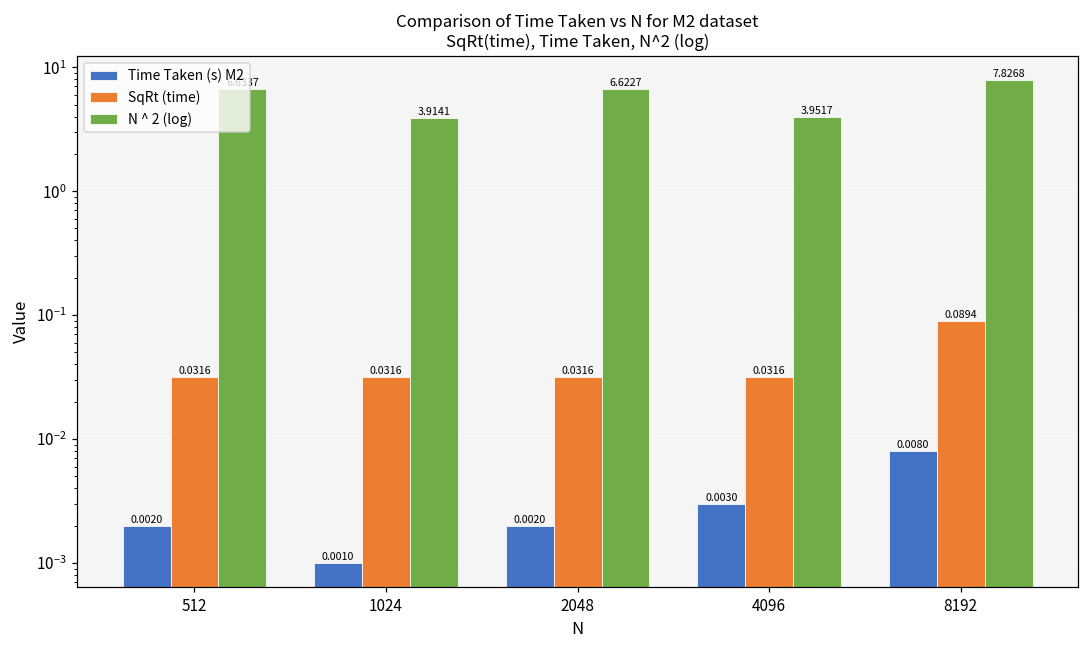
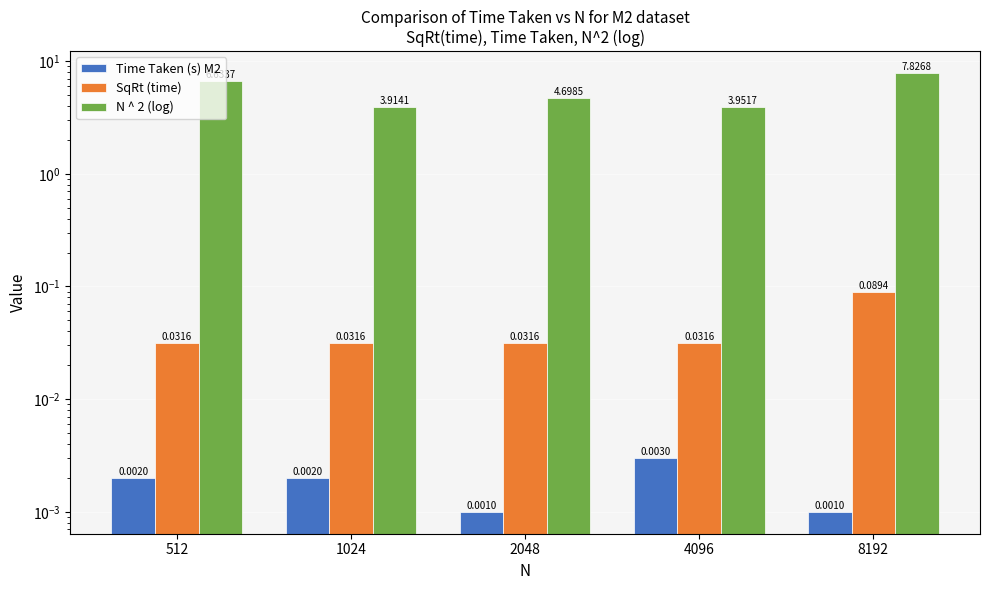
  {
    "Time Taken (s) M2": {
      "512": 0.0020,
-     "1024": 0.0010,
-     "2048": 0.0020,
+     "1024": 0.0020,
+     "2048": 0.0010,
      "4096": 0.0030,
-     "8192": 0.0080
+     "8192": 0.0010
    },
    "SqRt (time)": {
      "512": 0.0316,
      "1024": 0.0316,
      "2048": 0.0316,
      "4096": 0.0316,
      "8192": 0.0894
    },
    "N ^ 2 (log)": {
      "1024": 3.9141,
-     "2048": 6.6227,
+     "2048": 4.6985,
      "4096": 3.9517,
      "8192": 7.8268
    }
  }
